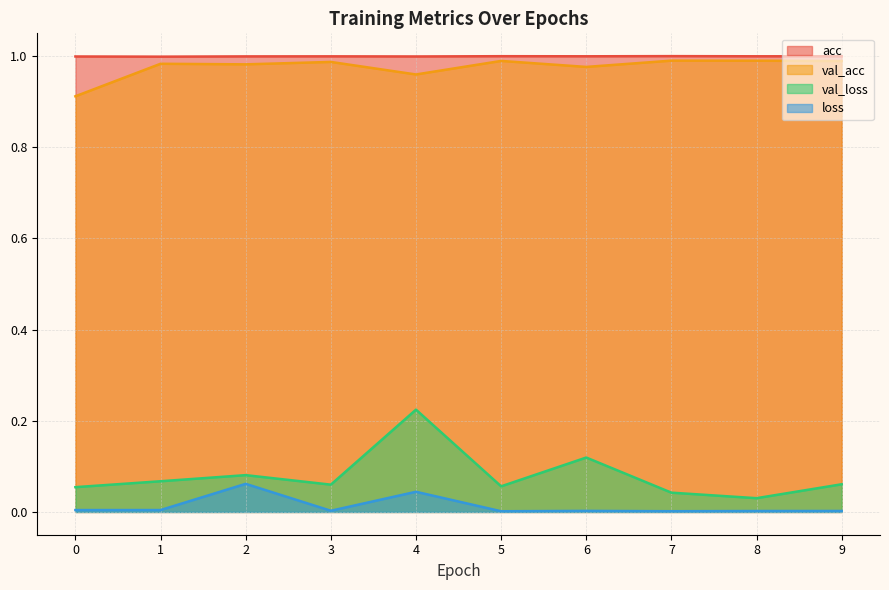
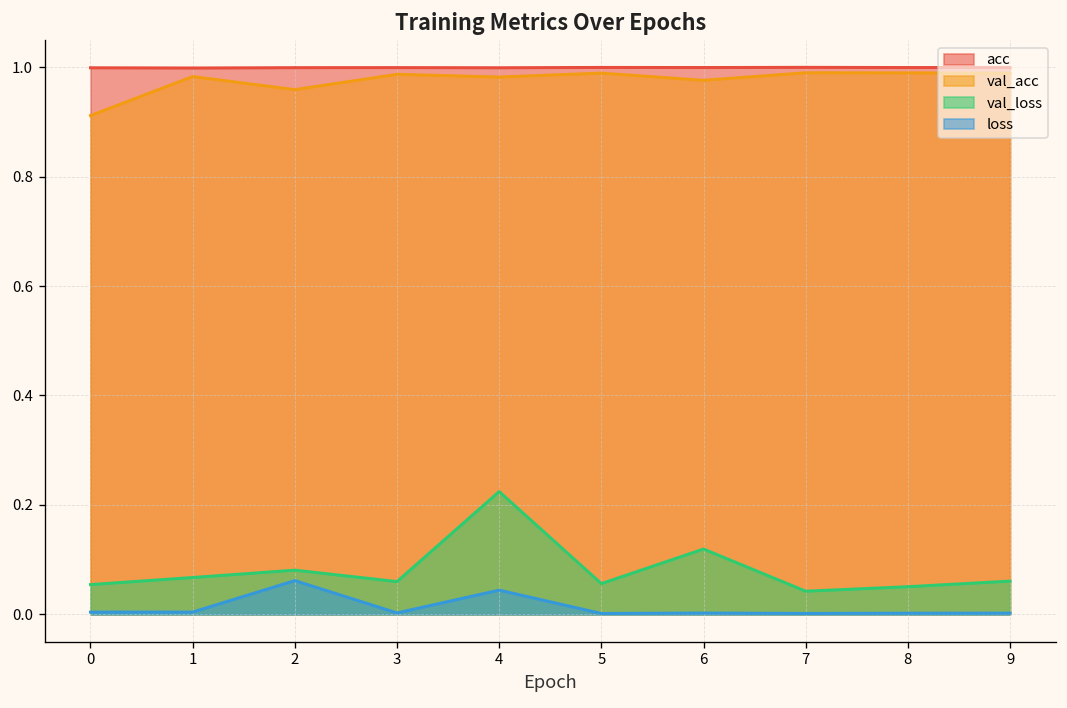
  {
    "acc": {
      "0": 1.00,
      "1": 1.00,
      "2": 1.00,
      "3": 1.00,
      "4": 1.00,
      "5": 1.00,
      "6": 1.00,
      "7": 1.00,
      "8": 1.00
    },
    "val_acc": {
      "0": 0.91,
      "1": 0.98,
-     "2": 0.98,
+     "2": 0.96,
      "3": 0.99,
-     "4": 0.96,
+     "4": 0.98,
      "5": 0.99,
      "6": 0.98,
      "7": 0.99,
      "8": 0.99
    },
    "val_loss": {
      "0": 0.05,
      "1": 0.07,
      "2": 0.08,
      "3": 0.06,
      "4": 0.22,
      "5": 0.06,
      "6": 0.12,
      "7": 0.04,
-     "8": 0.03,
+     "8": 0.05,
      "9": 0.06
    },
    "loss": {
      "0": 0.00,
      "1": 0.00,
      "2": 0.06,
      "3": 0.00,
      "4": 0.04,
      "5": 0.00,
      "6": 0.00,
      "7": 0.00,
      "8": 0.00,
      "9": 0.00
    }
  }
